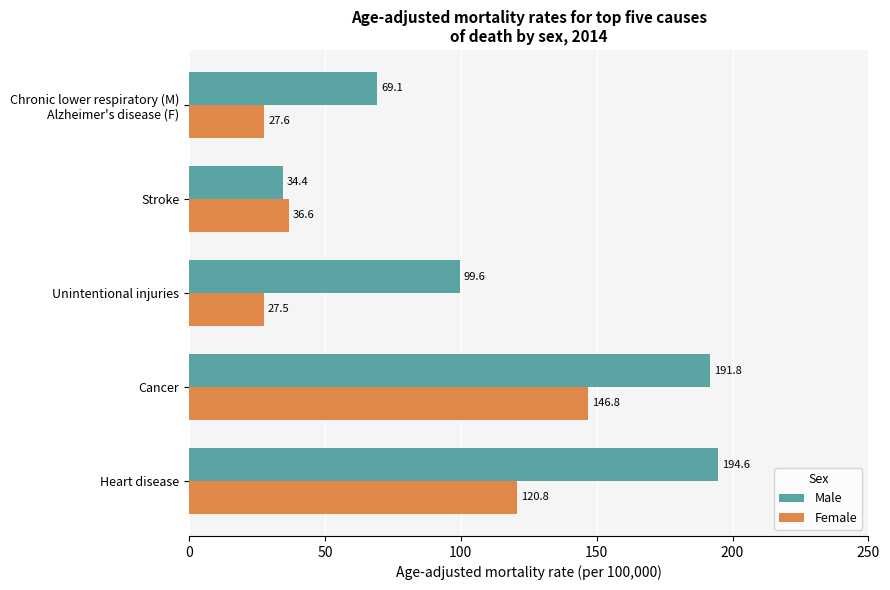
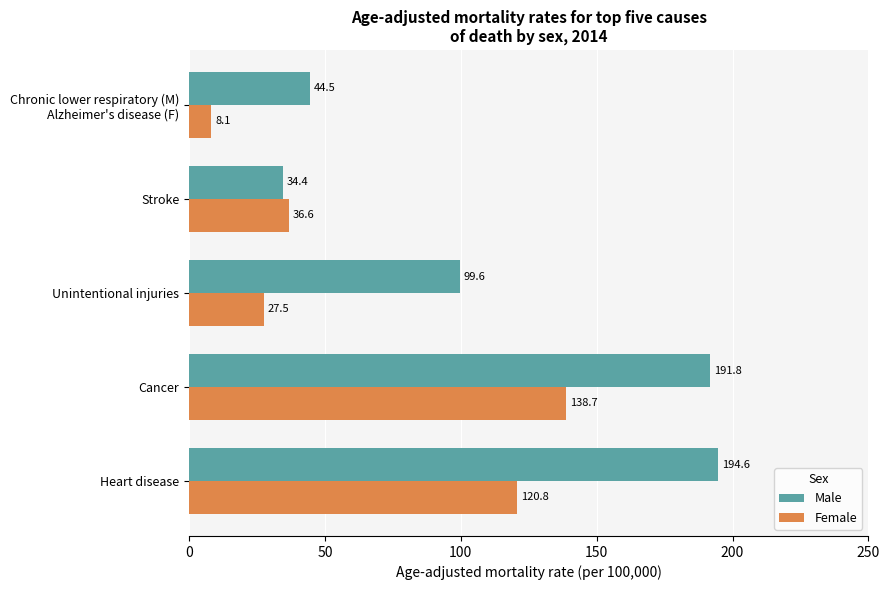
  {
    "Male": {
-     "Chronic lower respiratory (M) Alzheimer's disease (F)": 69.1,
+     "Chronic lower respiratory (M) Alzheimer's disease (F)": 44.5,
      "Stroke": 34.4,
      "Unintentional injuries": 99.6,
      "Cancer": 191.8,
      "Heart disease": 194.6
    },
    "Female": {
-     "Chronic lower respiratory (M) Alzheimer's disease (F)": 27.6,
+     "Chronic lower respiratory (M) Alzheimer's disease (F)": 8.1,
      "Stroke": 36.6,
      "Unintentional injuries": 27.5,
-     "Cancer": 146.8,
+     "Cancer": 138.7,
      "Heart disease": 120.8
    }
  }
